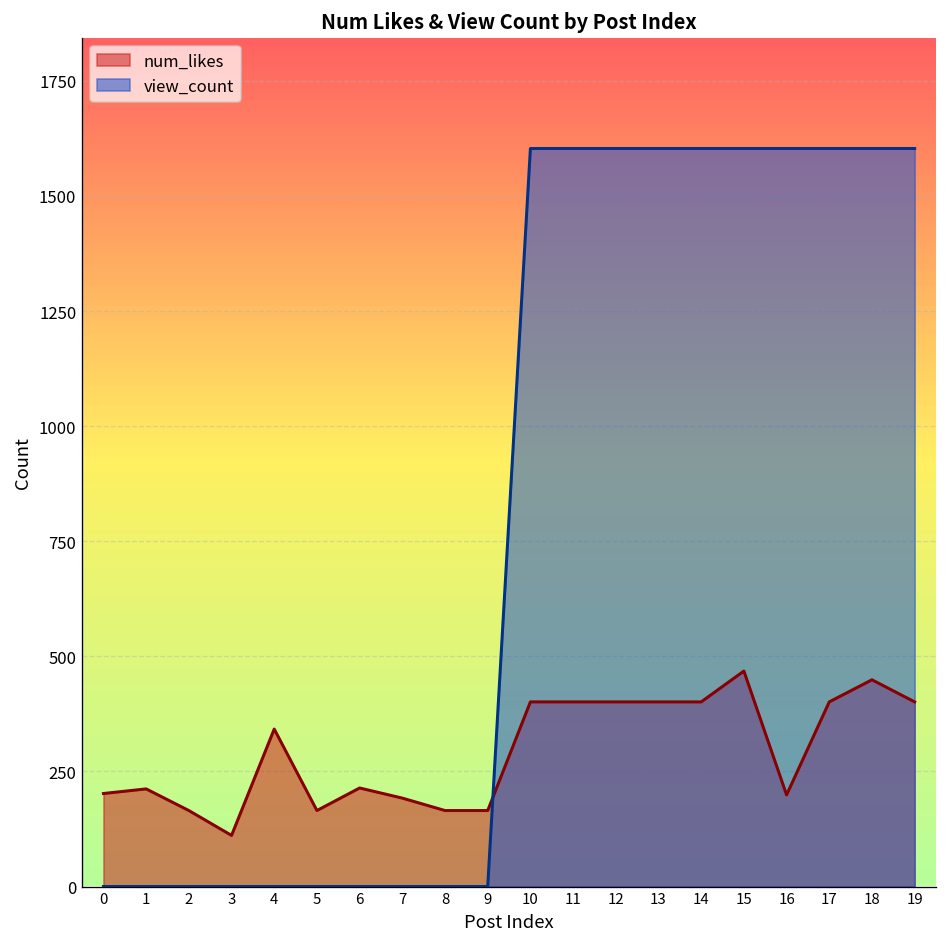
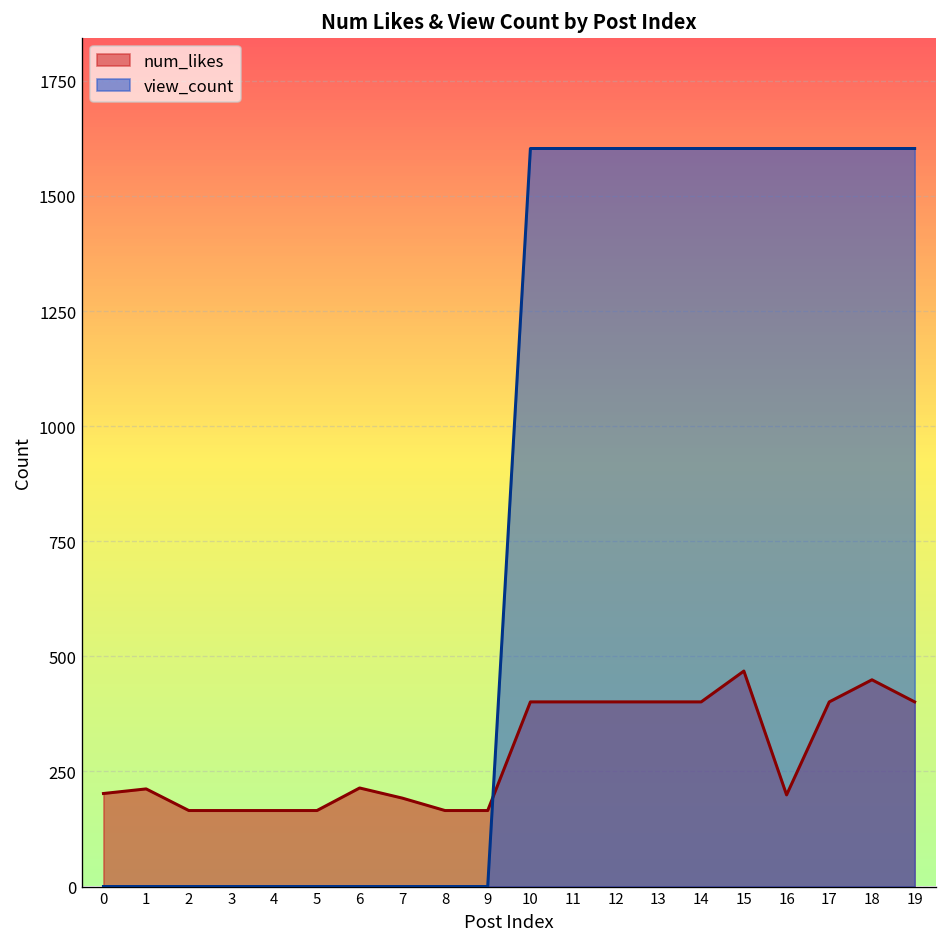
  {
    "num_likes": {
      "0": 200,
      "1": 210,
      "2": 170,
-     "3": 110,
-     "4": 340,
+     "3": 170,
+     "4": 170,
      "5": 170,
      "6": 210,
      "7": 190,
      "8": 170,
      "9": 170,
      "10": 400,
      "11": 400,
      "12": 400,
      "13": 400,
      "14": 400,
      "15": 470,
      "16": 200,
      "17": 400,
      "18": 450,
      "19": 400
    },
    "view_count": {
      "0": 0,
      "1": 0,
      "2": 0,
      "3": 0,
      "4": 0,
      "5": 0,
      "6": 0,
      "7": 0,
      "8": 0,
      "9": 0,
      "10": 1600,
      "11": 1600,
      "12": 1600,
      "13": 1600,
      "14": 1600,
      "15": 1600,
      "16": 1600,
      "17": 1600,
      "18": 1600,
      "19": 1600
    }
  }
